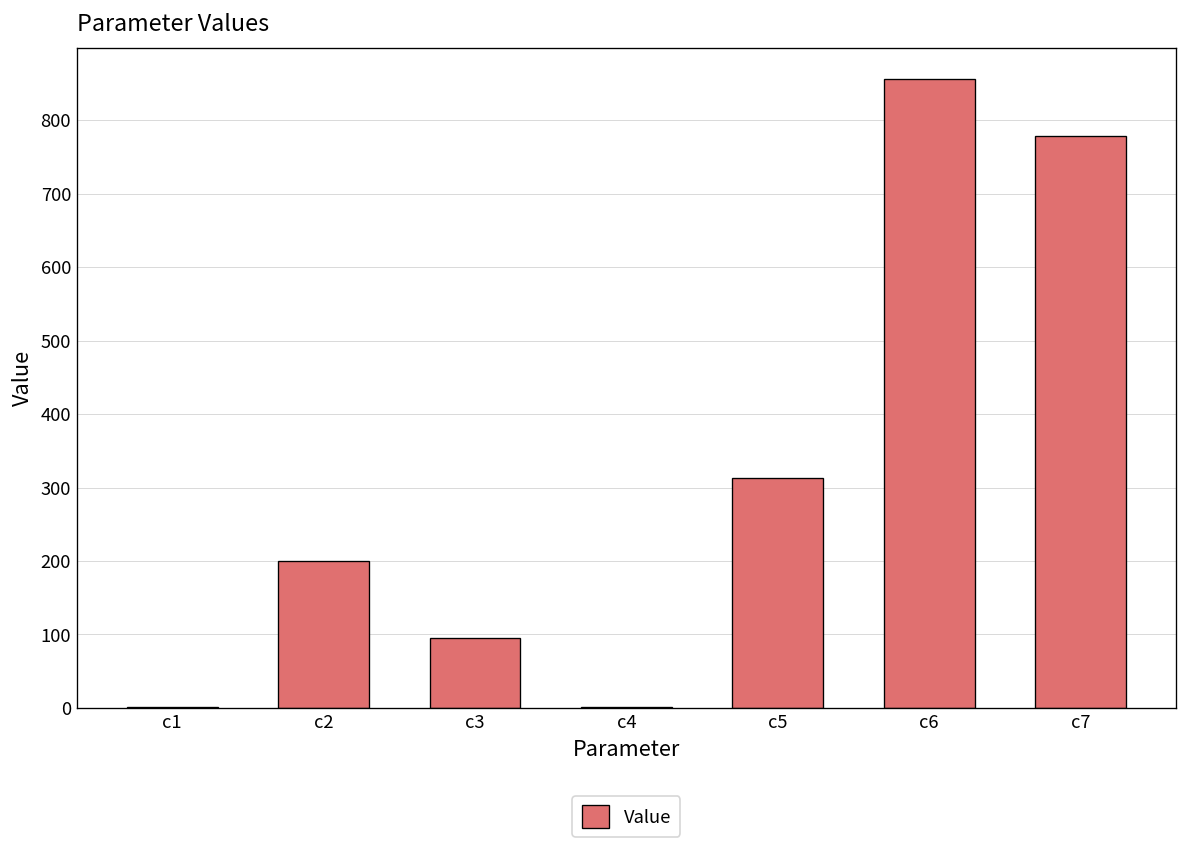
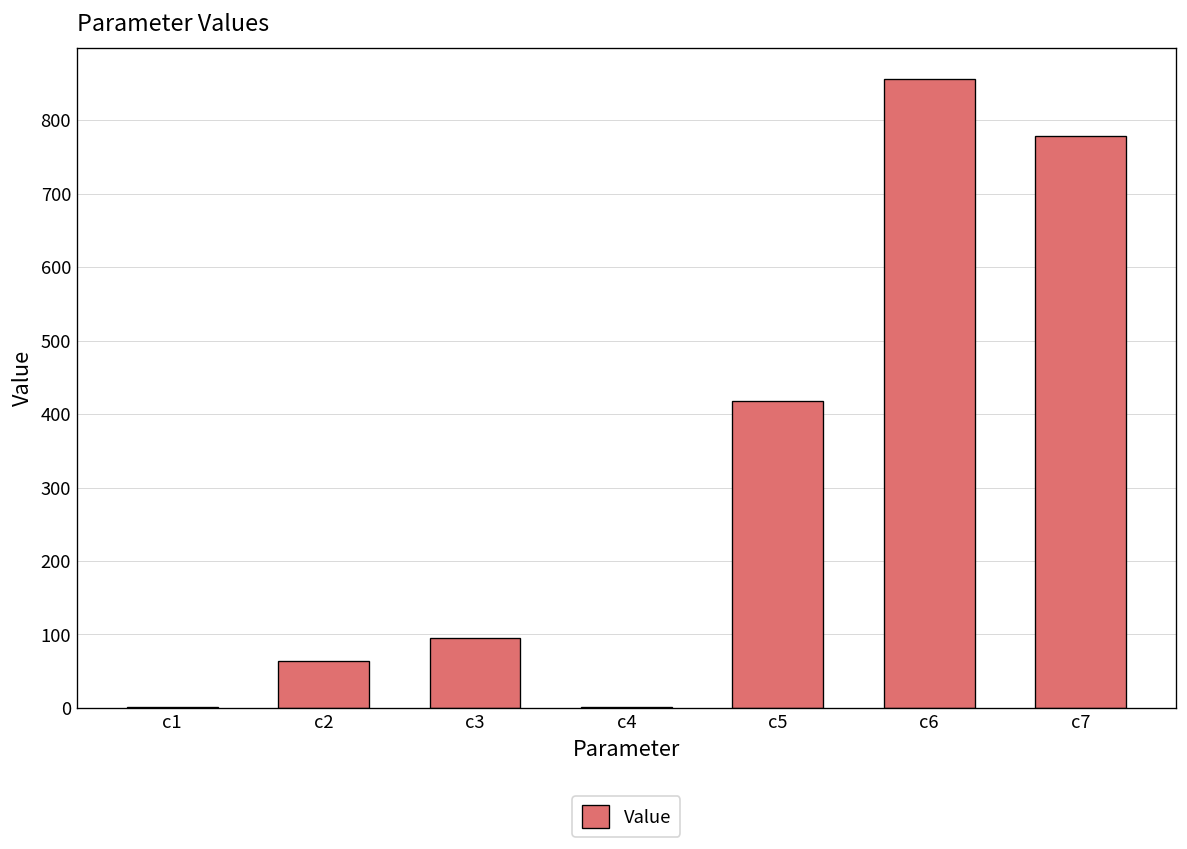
  {
-   "c2": 200,
+   "c2": 60,
    "c3": 100,
-   "c5": 310,
+   "c5": 420,
    "c6": 860,
    "c7": 780
  }
